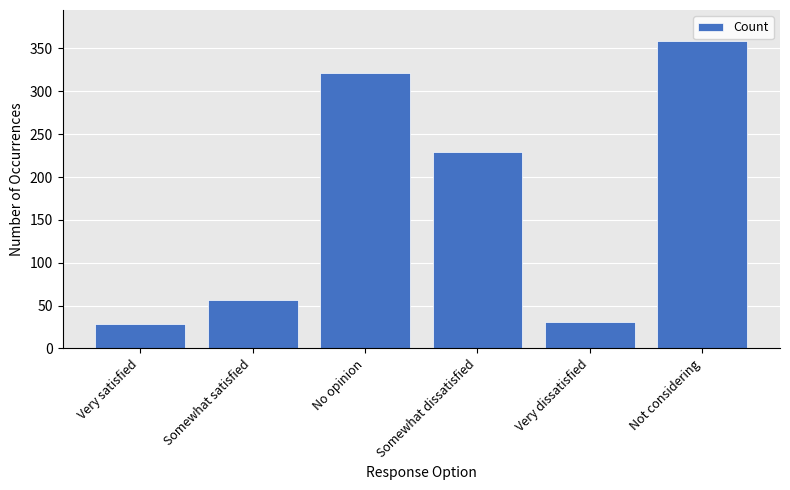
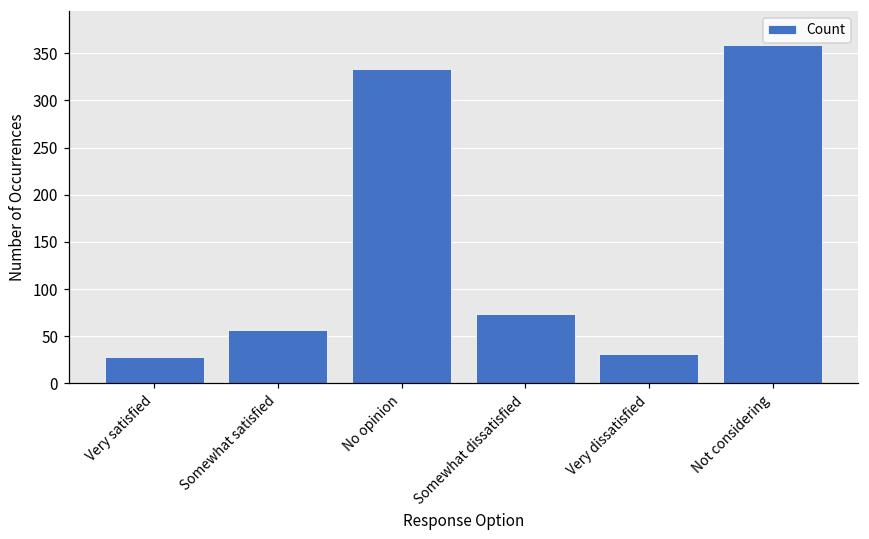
  {
    "Very satisfied": 30,
    "Somewhat satisfied": 60,
-   "No opinion": 320,
-   "Somewhat dissatisfied": 230,
+   "No opinion": 330,
+   "Somewhat dissatisfied": 70,
    "Very dissatisfied": 30,
    "Not considering": 360
  }
